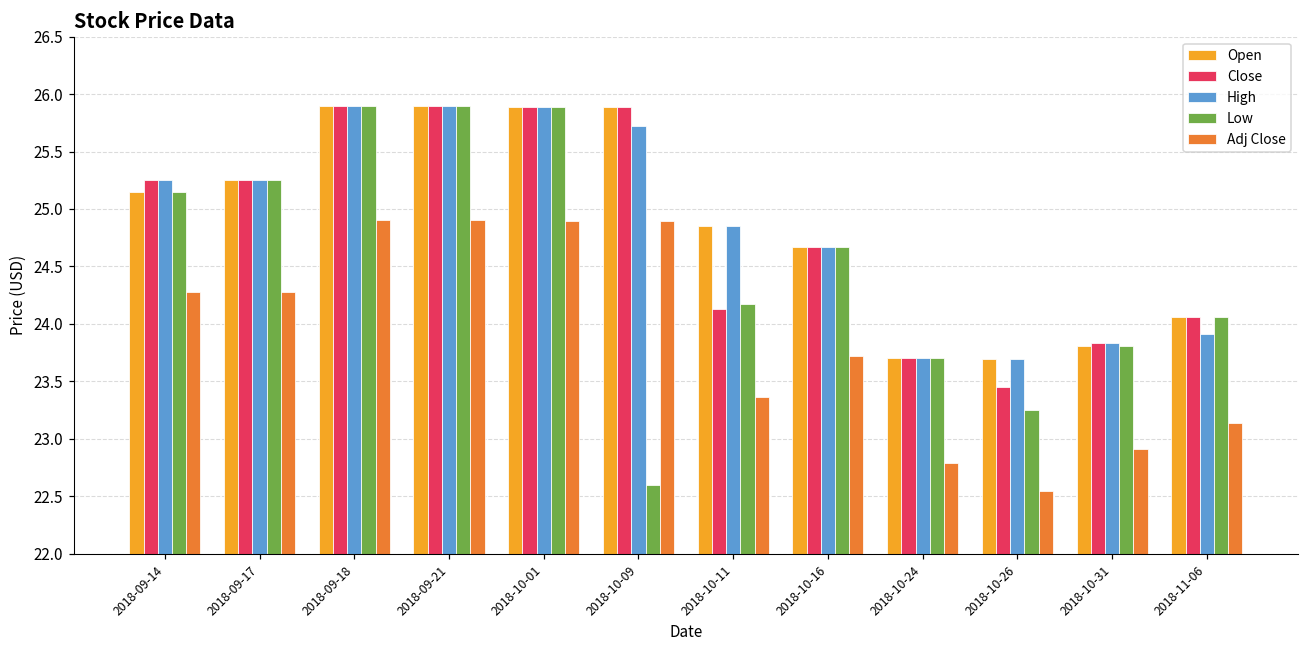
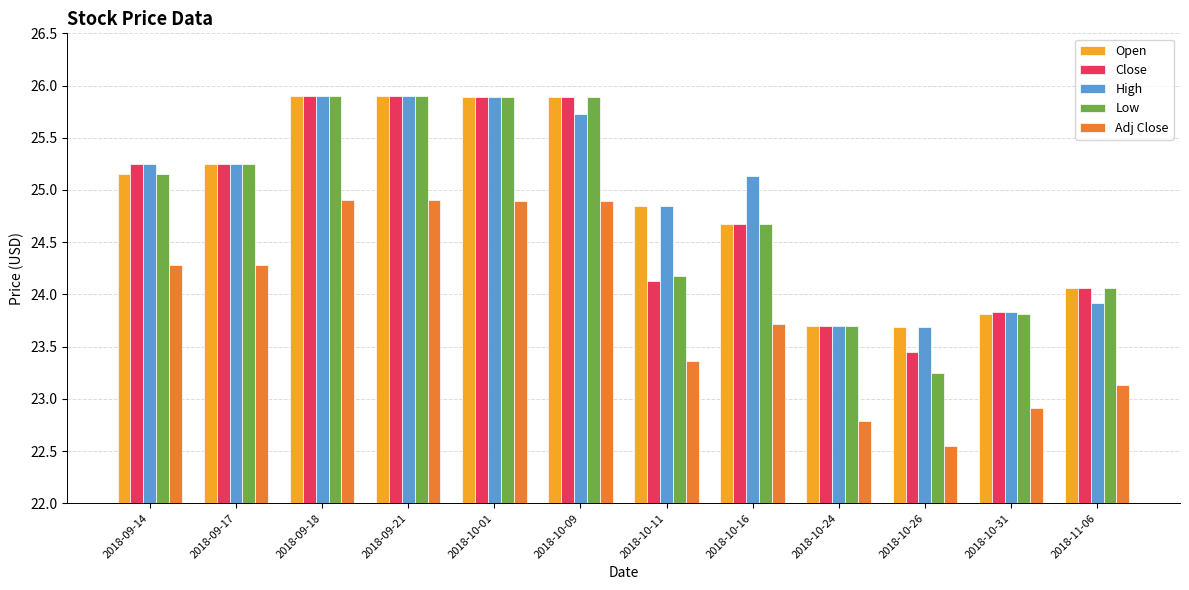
  {
    "Close": {
      "2018-09-14": 25.25,
      "2018-09-17": 25.25,
      "2018-09-18": 25.90,
      "2018-09-21": 25.90,
      "2018-10-01": 25.89,
      "2018-10-09": 25.89,
      "2018-10-11": 24.13,
      "2018-10-16": 24.67,
      "2018-10-24": 23.70,
      "2018-10-26": 23.45,
      "2018-10-31": 23.83,
      "2018-11-06": 24.06
    },
    "High": {
      "2018-09-14": 25.25,
      "2018-09-17": 25.25,
      "2018-09-18": 25.90,
      "2018-09-21": 25.90,
      "2018-10-01": 25.89,
      "2018-10-09": 25.72,
      "2018-10-11": 24.85,
-     "2018-10-16": 24.67,
+     "2018-10-16": 25.13,
      "2018-10-24": 23.70,
      "2018-10-26": 23.69,
      "2018-10-31": 23.83,
      "2018-11-06": 23.91
    },
    "Low": {
      "2018-09-14": 25.15,
      "2018-09-17": 25.25,
      "2018-09-18": 25.90,
      "2018-09-21": 25.90,
      "2018-10-01": 25.89,
-     "2018-10-09": 22.59,
+     "2018-10-09": 25.89,
      "2018-10-11": 24.17,
      "2018-10-16": 24.67,
      "2018-10-24": 23.70,
      "2018-10-26": 23.25,
      "2018-10-31": 23.81,
      "2018-11-06": 24.06
    }
  }
